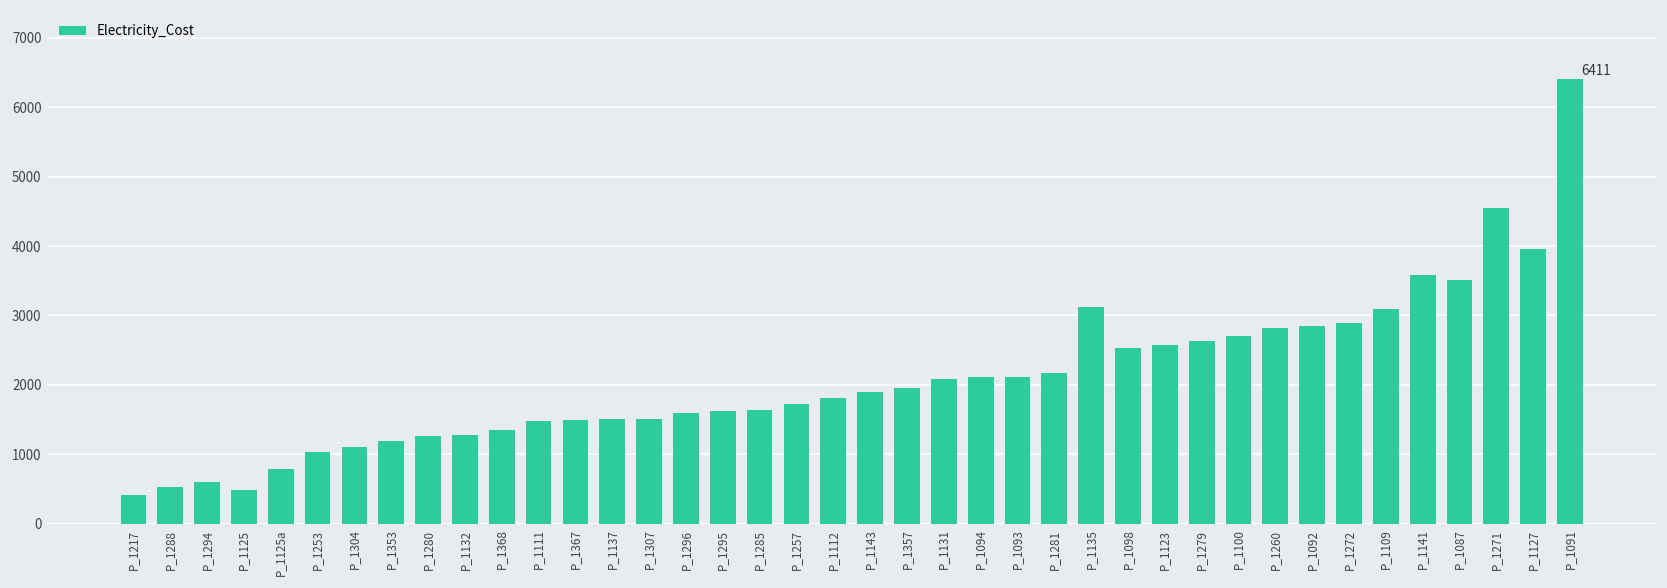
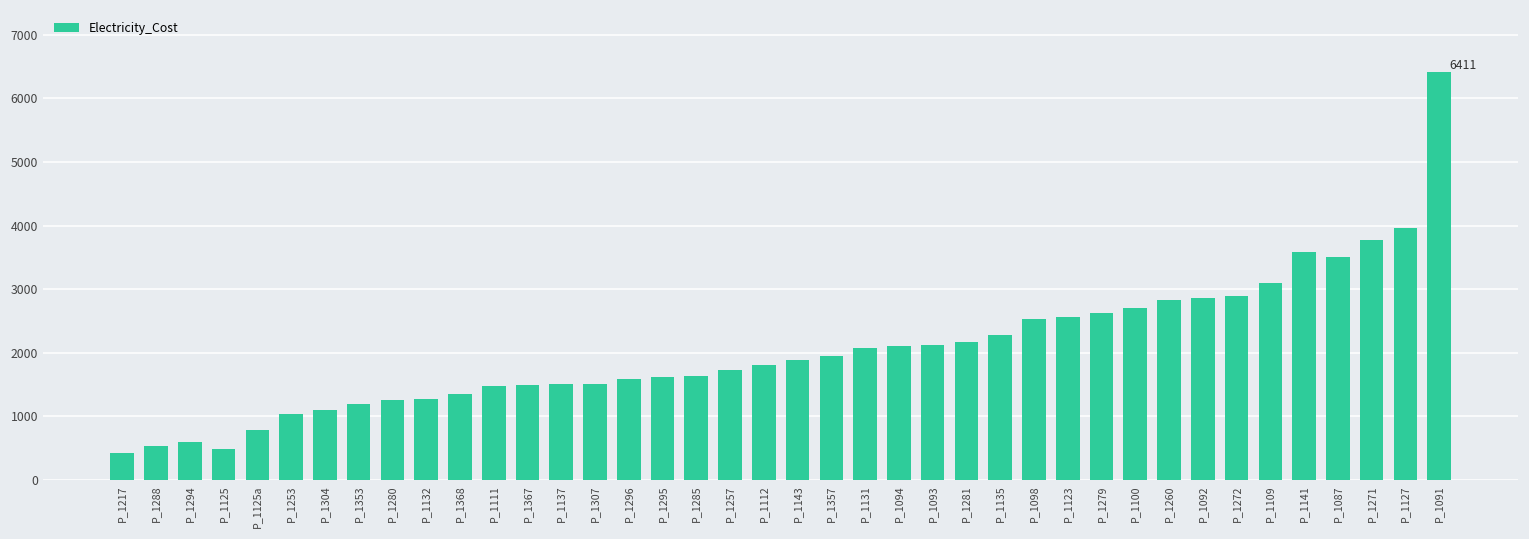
  {
    "P_1217": 400,
    "P_1288": 500,
    "P_1294": 600,
    "P_1125": 500,
    "P_1125a": 800,
    "P_1253": 1000,
    "P_1304": 1100,
    "P_1353": 1200,
    "P_1280": 1300,
    "P_1132": 1300,
    "P_1368": 1300,
    "P_1111": 1500,
    "P_1367": 1500,
    "P_1137": 1500,
    "P_1307": 1500,
    "P_1296": 1600,
    "P_1295": 1600,
    "P_1285": 1600,
    "P_1257": 1700,
    "P_1112": 1800,
    "P_1143": 1900,
    "P_1357": 2000,
    "P_1131": 2100,
    "P_1094": 2100,
    "P_1093": 2100,
    "P_1281": 2200,
-   "P_1135": 3100,
+   "P_1135": 2300,
    "P_1098": 2500,
    "P_1123": 2600,
    "P_1279": 2600,
    "P_1100": 2700,
    "P_1260": 2800,
    "P_1092": 2900,
    "P_1272": 2900,
    "P_1109": 3100,
    "P_1141": 3600,
    "P_1087": 3500,
-   "P_1271": 4600,
+   "P_1271": 3800,
    "P_1127": 4000
  }
